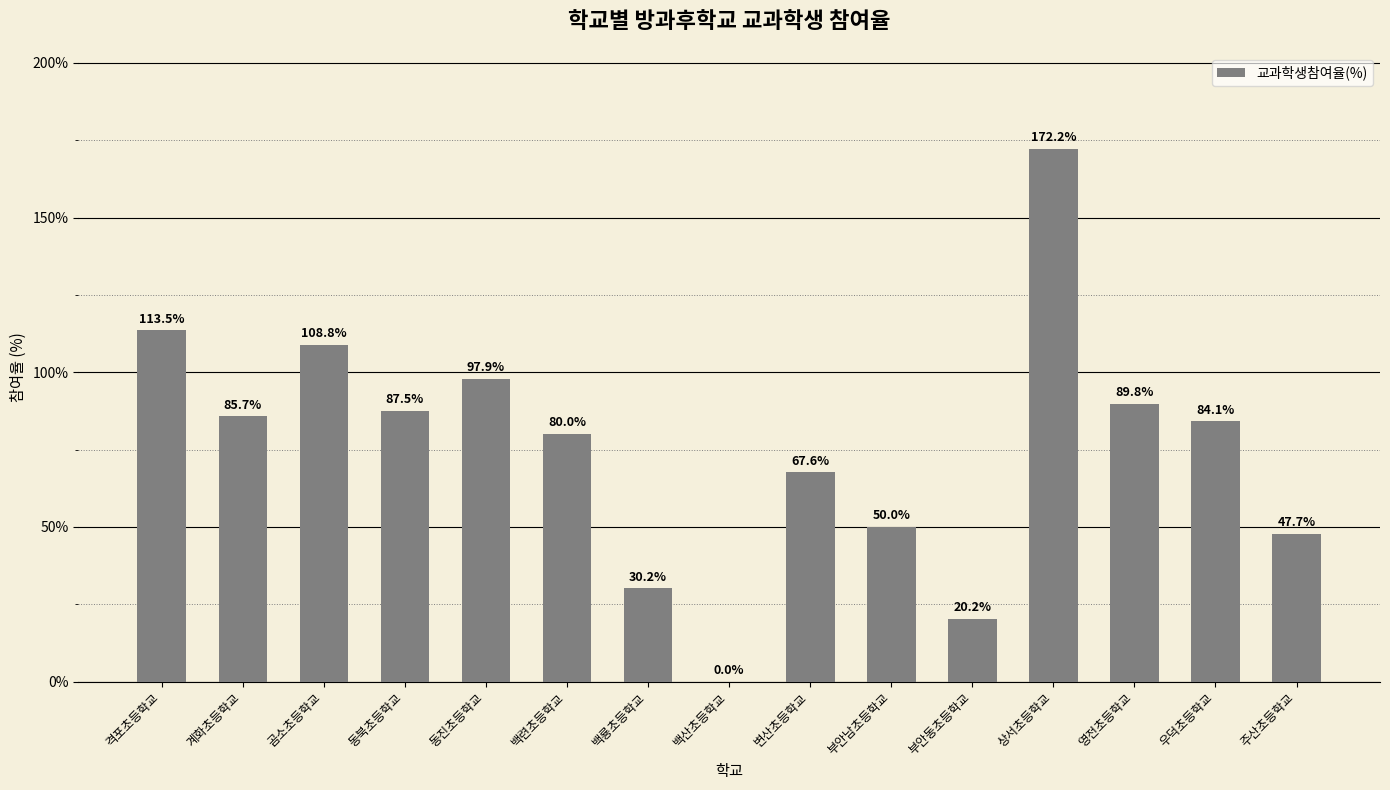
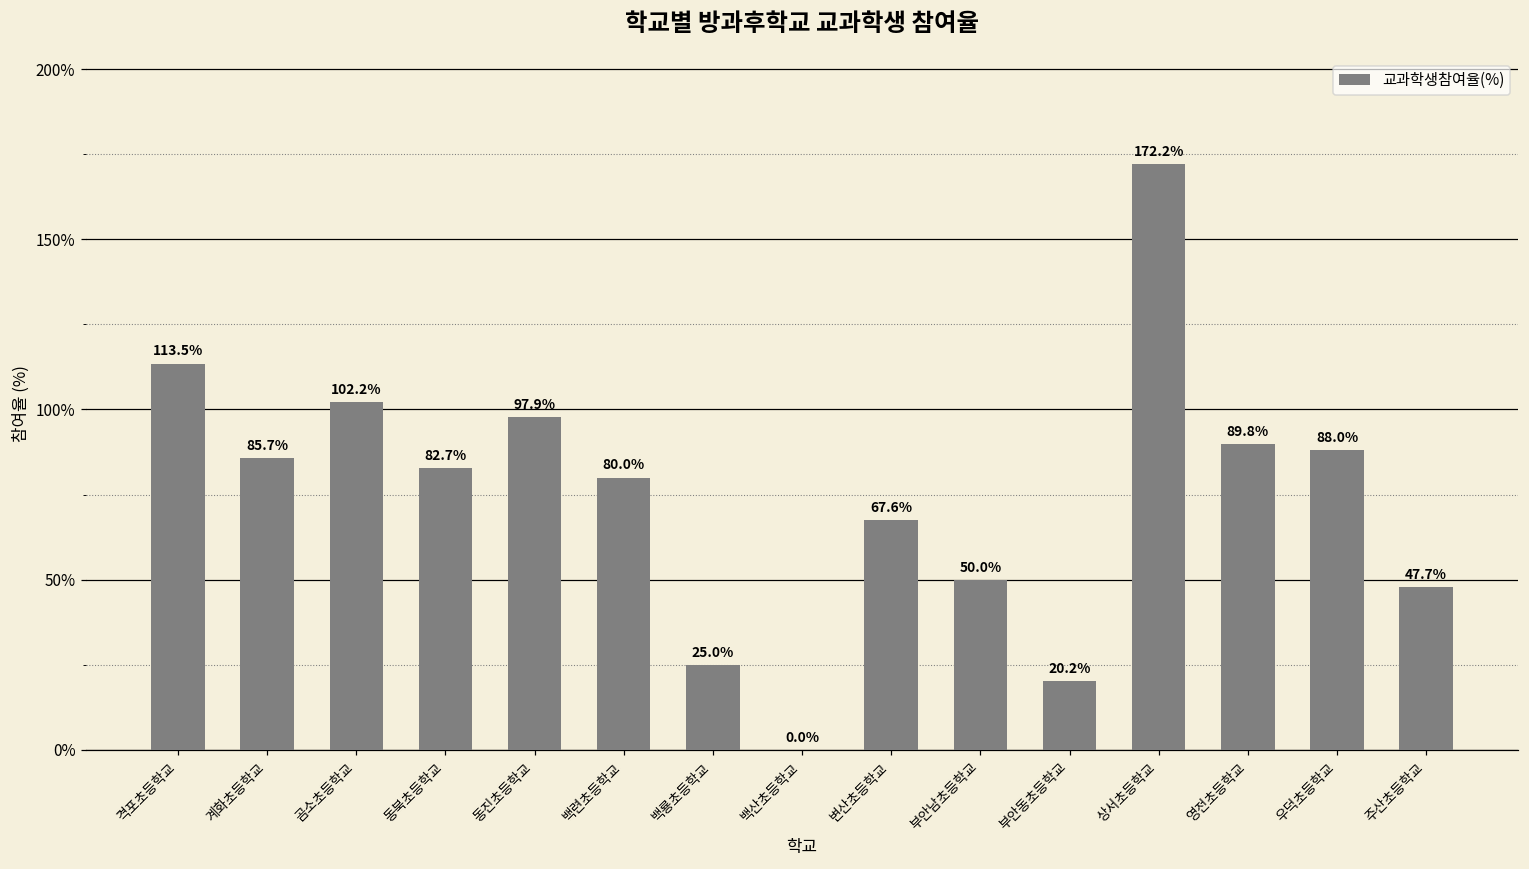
  {
    "격포초등학교": "113.5%",
    "계화초등학교": "85.7%",
-   "곰소초등학교": "108.8%",
-   "동북초등학교": "87.5%",
+   "곰소초등학교": "102.2%",
+   "동북초등학교": "82.7%",
    "동진초등학교": "97.9%",
    "백련초등학교": "80.0%",
-   "백룡초등학교": "30.2%",
+   "백룡초등학교": "25.0%",
    "백산초등학교": "0.0%",
    "변산초등학교": "67.6%",
    "부안남초등학교": "50.0%",
    "부안동초등학교": "20.2%",
    "상서초등학교": "172.2%",
    "영전초등학교": "89.8%",
-   "우덕초등학교": "84.1%",
+   "우덕초등학교": "88.0%",
    "주산초등학교": "47.7%"
  }
